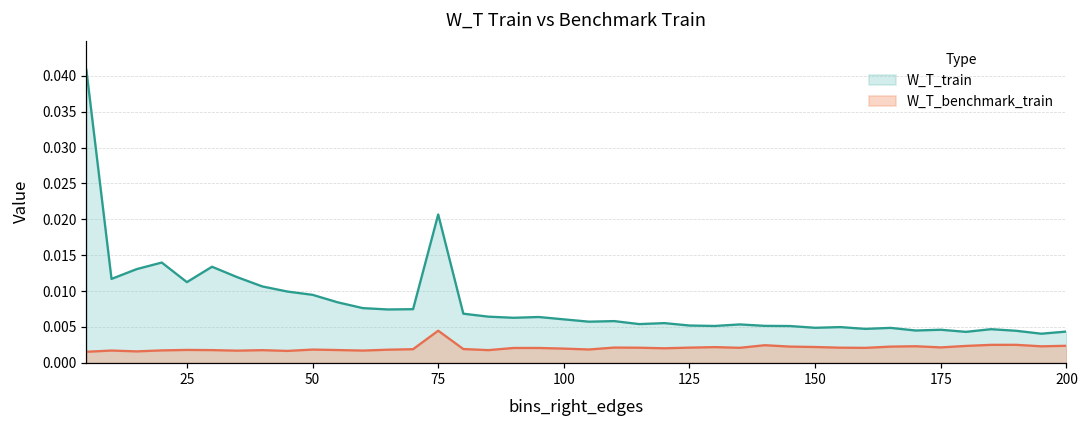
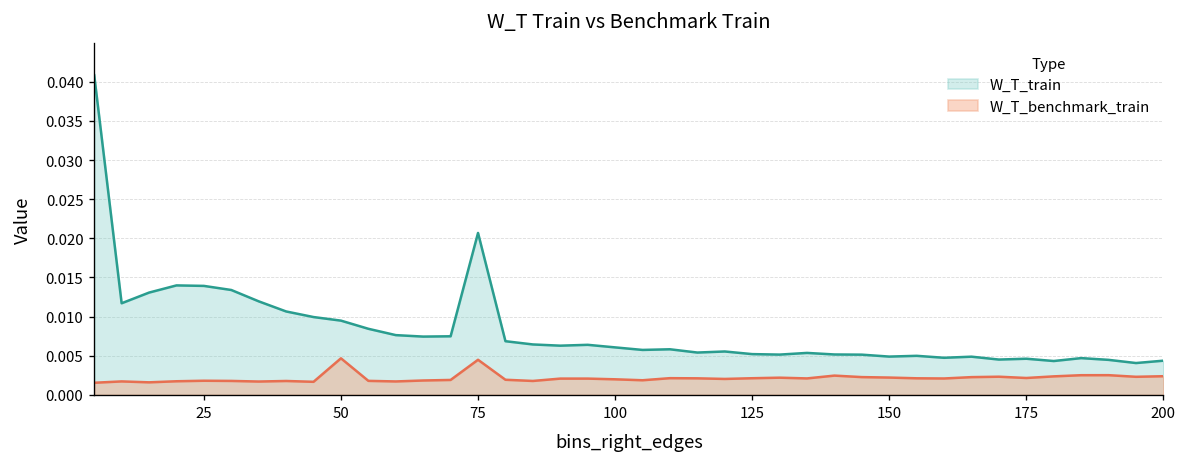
  {
    "W_T_train": {
-     "25": 0.011,
+     "25": 0.014,
      "50": 0.009,
      "75": 0.021,
      "100": 0.006,
      "125": 0.005,
      "150": 0.005,
      "175": 0.005,
      "200": 0.004
    },
    "W_T_benchmark_train": {
      "25": 0.002,
-     "50": 0.002,
+     "50": 0.005,
      "75": 0.004,
      "100": 0.002,
      "125": 0.002,
      "150": 0.002,
      "175": 0.002,
      "200": 0.002
    }
  }
